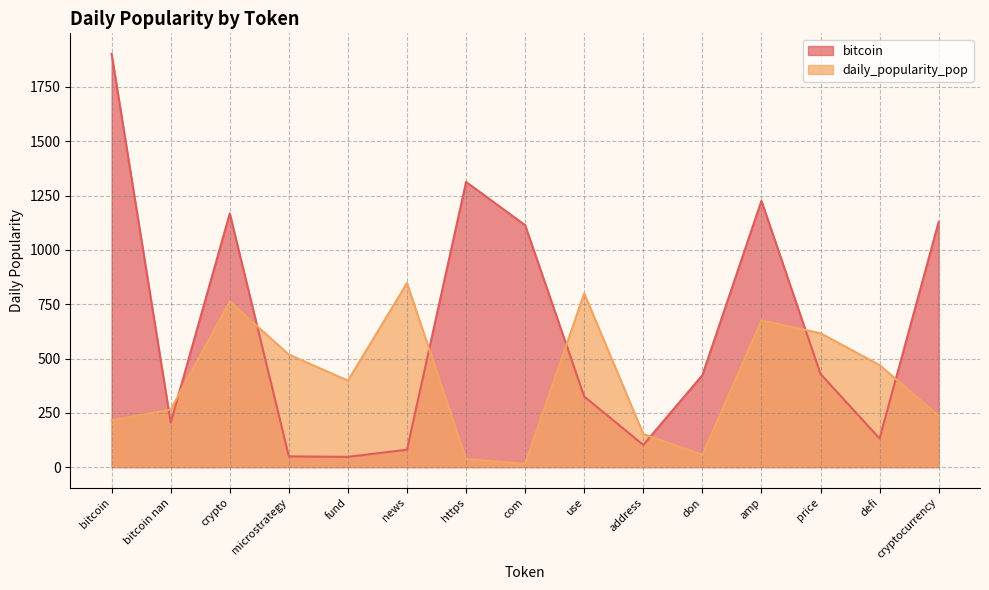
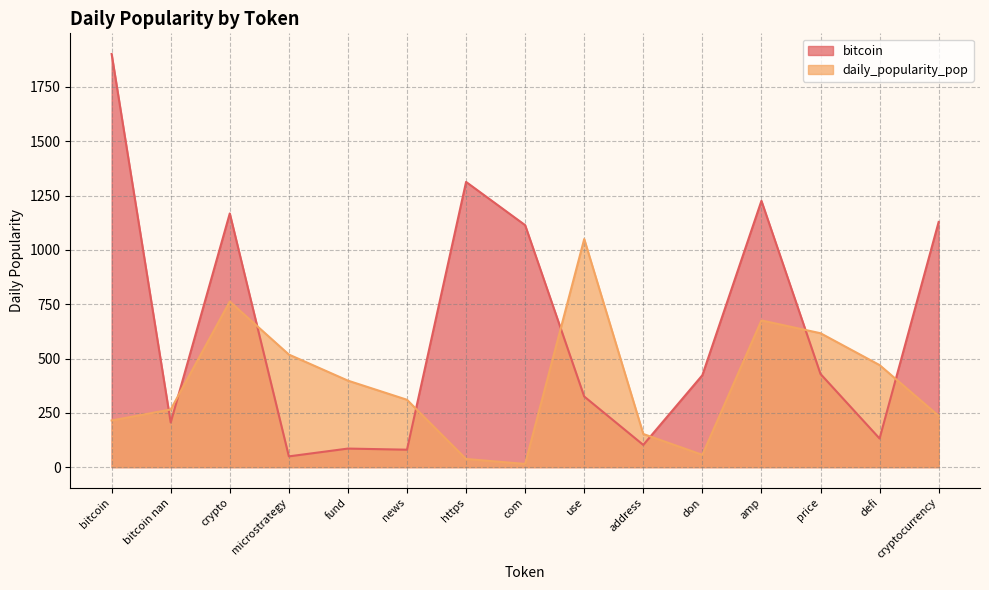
  {
    "bitcoin": {
      "bitcoin": 1900,
      "bitcoin nan": 210,
      "crypto": 1170,
      "microstrategy": 50,
-     "fund": 50,
+     "fund": 90,
      "news": 80,
      "https": 1310,
      "com": 1110,
      "use": 330,
      "address": 100,
      "don": 420,
      "amp": 1230,
      "price": 430,
      "defi": 130,
      "cryptocurrency": 1130
    },
    "daily_popularity_pop": {
      "bitcoin": 210,
      "bitcoin nan": 270,
      "crypto": 760,
      "microstrategy": 520,
      "fund": 400,
-     "news": 850,
+     "news": 310,
      "https": 40,
      "com": 10,
-     "use": 800,
+     "use": 1050,
      "address": 150,
      "don": 60,
      "amp": 680,
      "price": 620,
      "defi": 470,
      "cryptocurrency": 240
    }
  }
